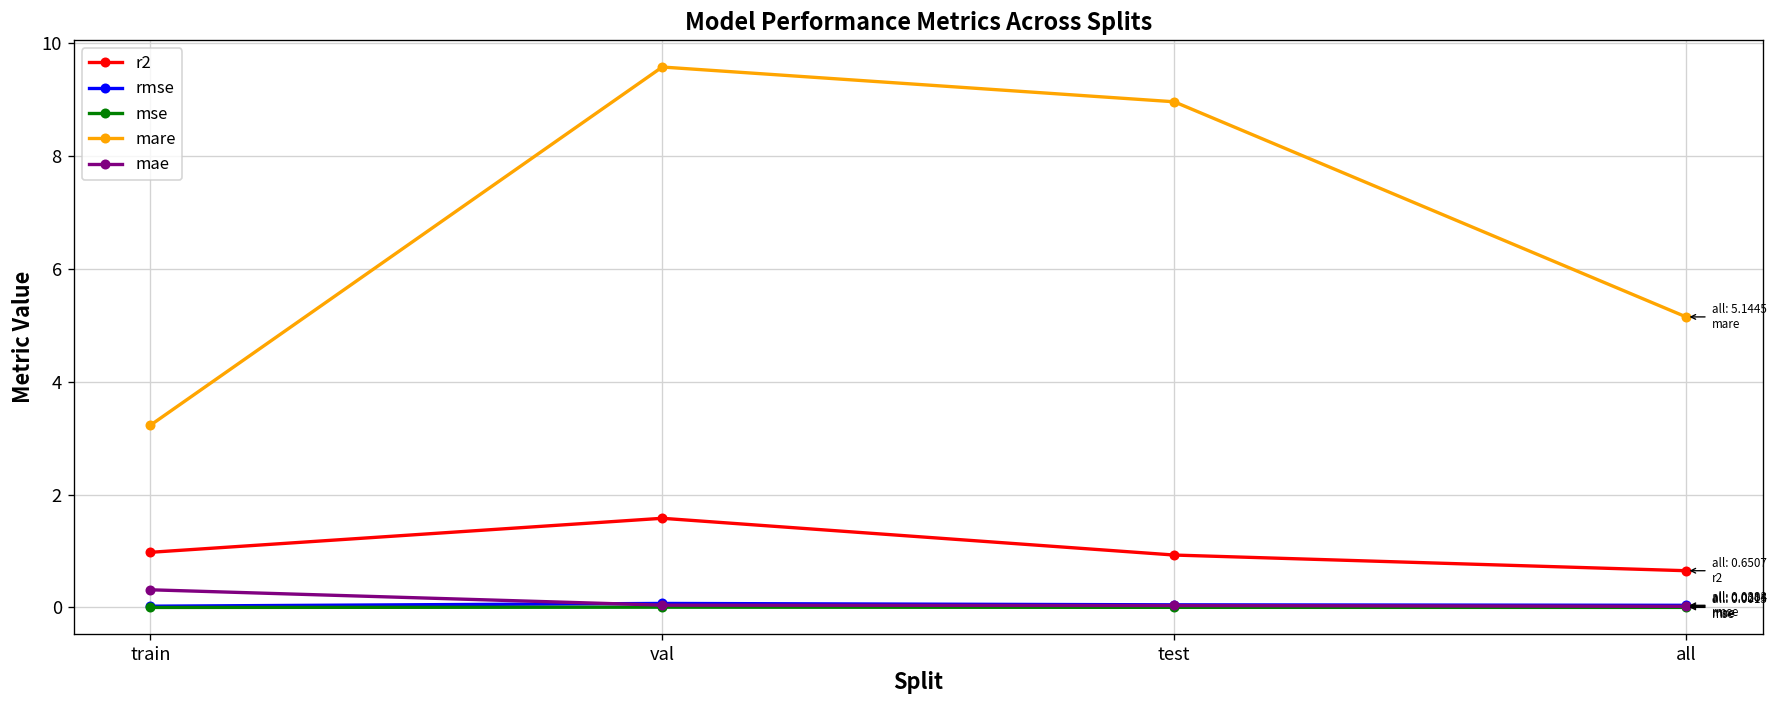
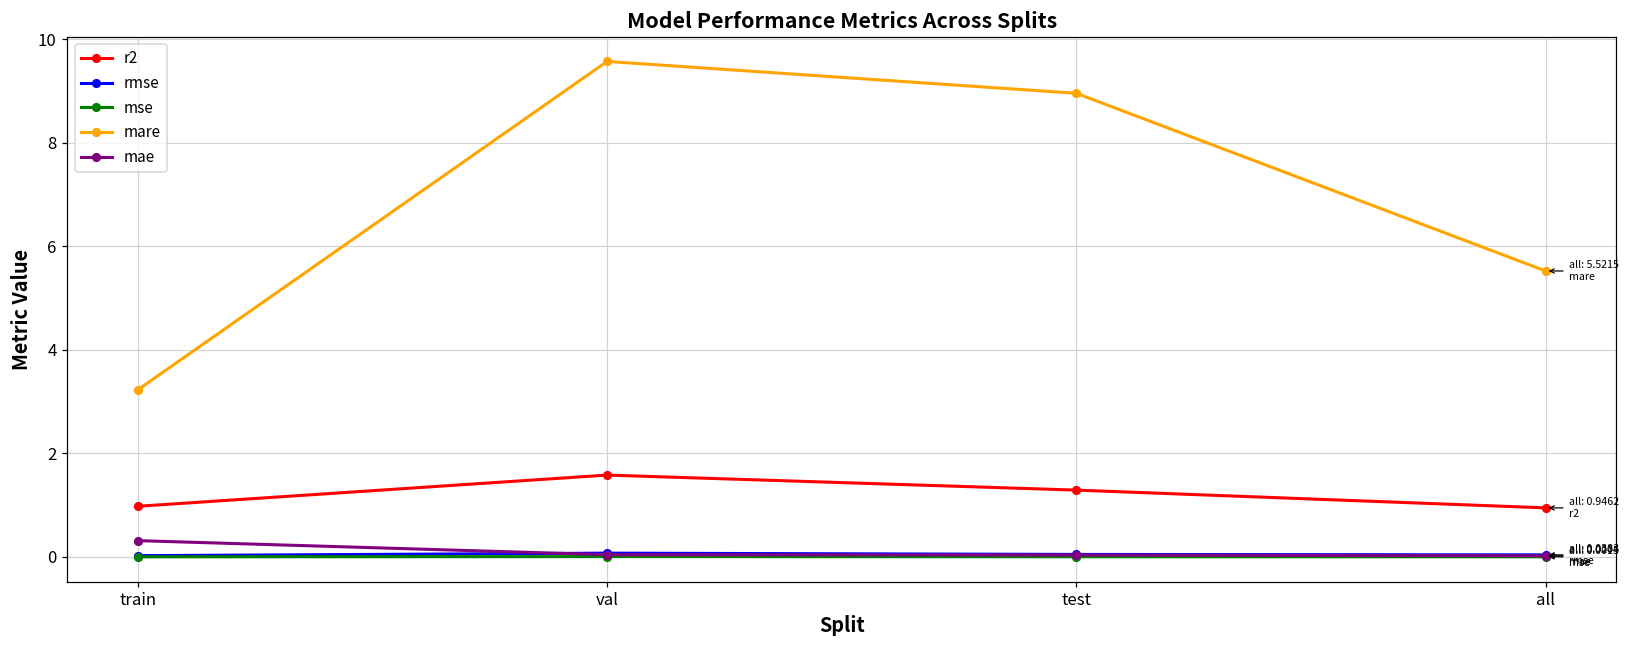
  {
    "r2": {
-     "test": 0.9,
-     "all": 0.6507
+     "test": 1.3,
+     "all": 0.9462
    },
    "mare": {
-     "all": 5.1445
+     "all": 5.5215
    },
    "mae": {
      "train": 0.3
    }
  }
